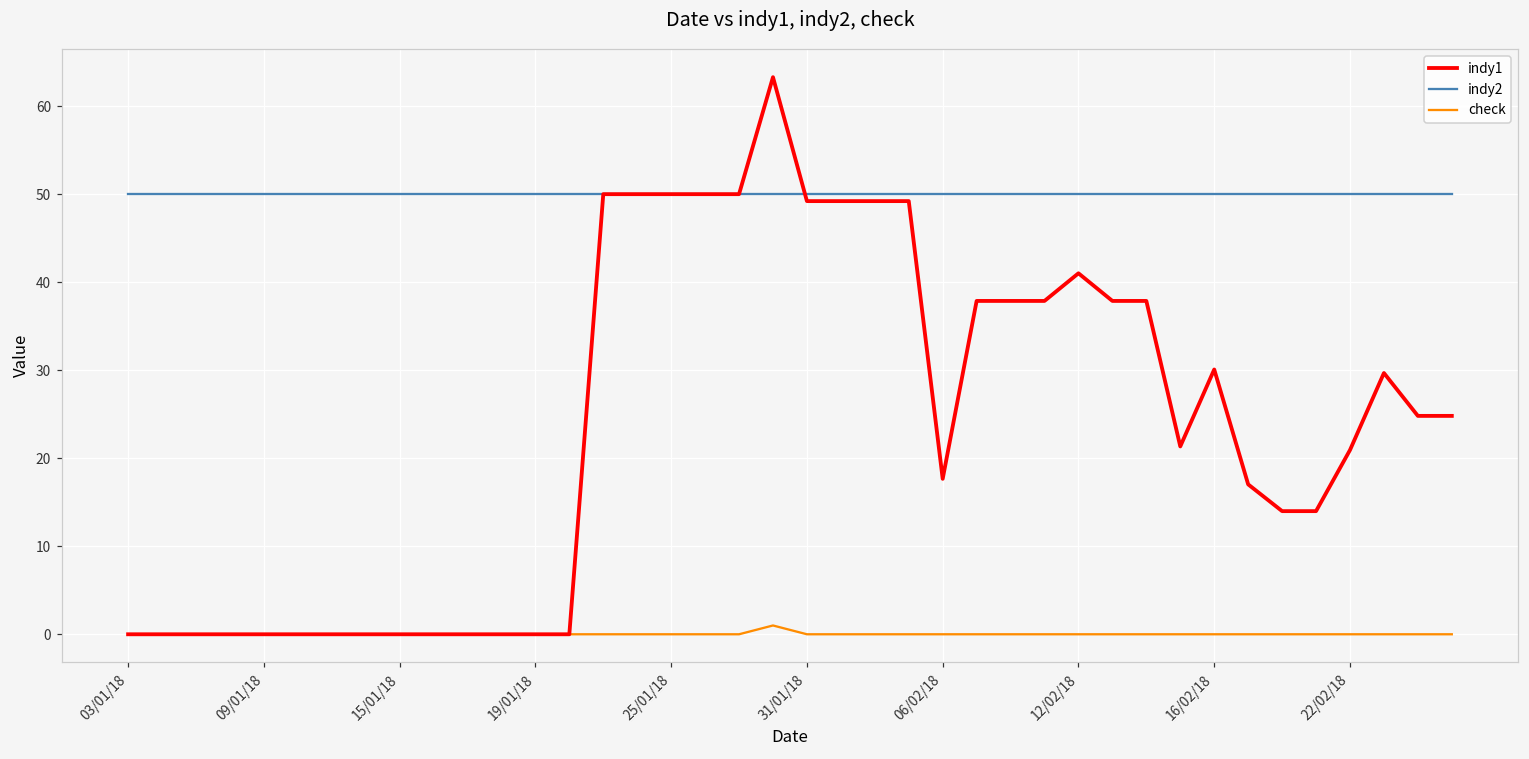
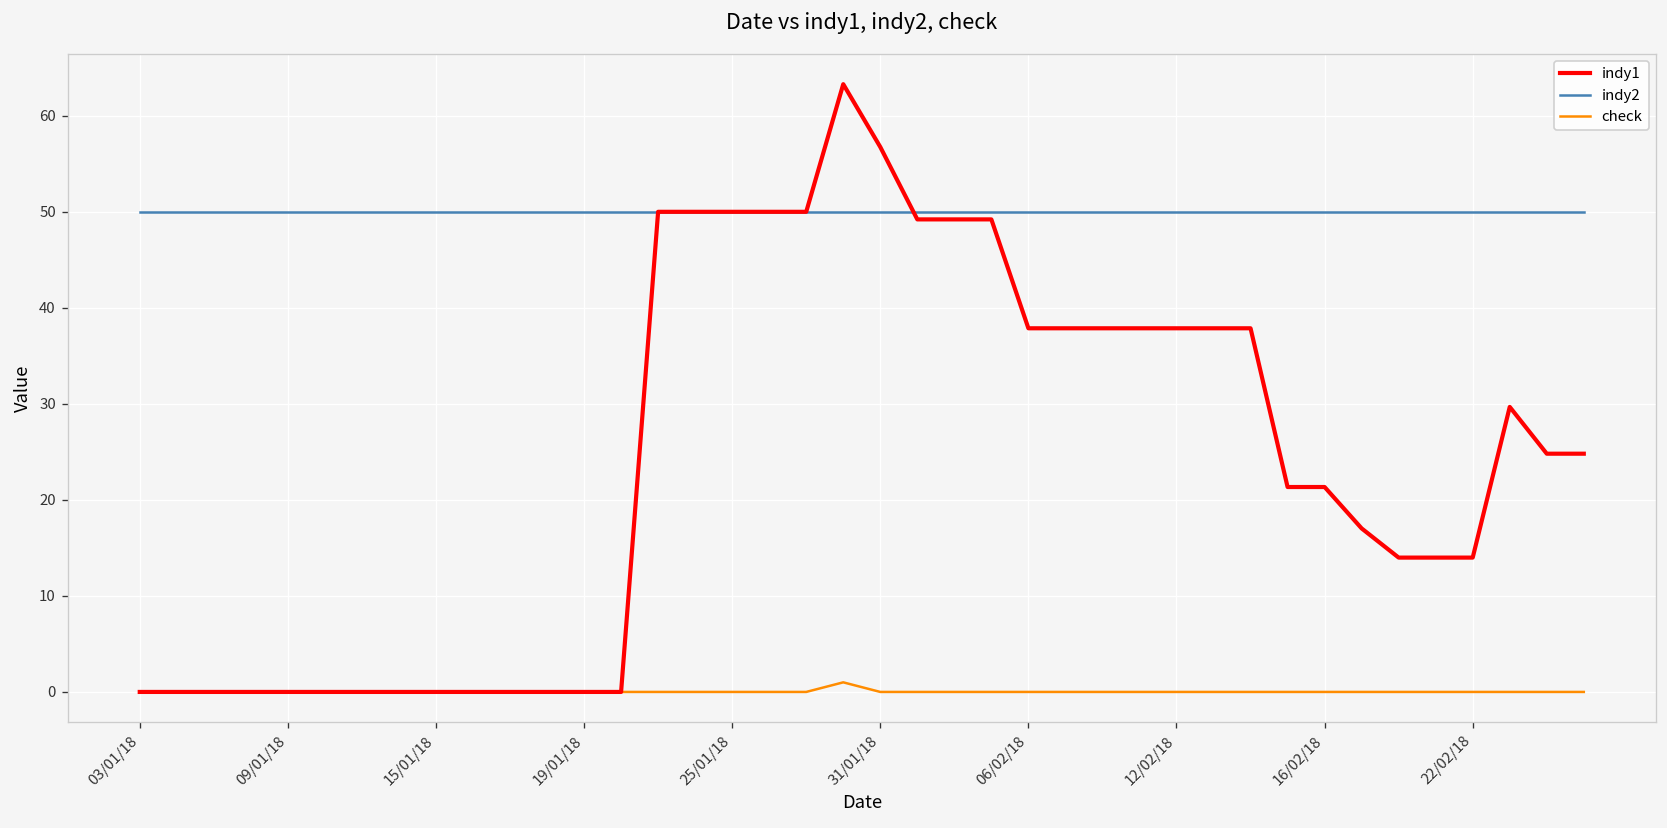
  {
    "indy1": {
-     "31/01/18": 49,
-     "06/02/18": 18,
-     "12/02/18": 41,
-     "16/02/18": 30,
-     "22/02/18": 21
+     "31/01/18": 57,
+     "06/02/18": 38,
+     "12/02/18": 38,
+     "16/02/18": 21,
+     "22/02/18": 14
    },
    "indy2": {
      "03/01/18": 50,
      "09/01/18": 50,
      "15/01/18": 50,
      "19/01/18": 50,
      "31/01/18": 50,
      "06/02/18": 50,
      "12/02/18": 50,
      "16/02/18": 50,
      "22/02/18": 50
    },
    "check": {
      "25/01/18": 0,
      "31/01/18": 0,
      "06/02/18": 0,
      "12/02/18": 0,
      "16/02/18": 0,
      "22/02/18": 0
    }
  }
